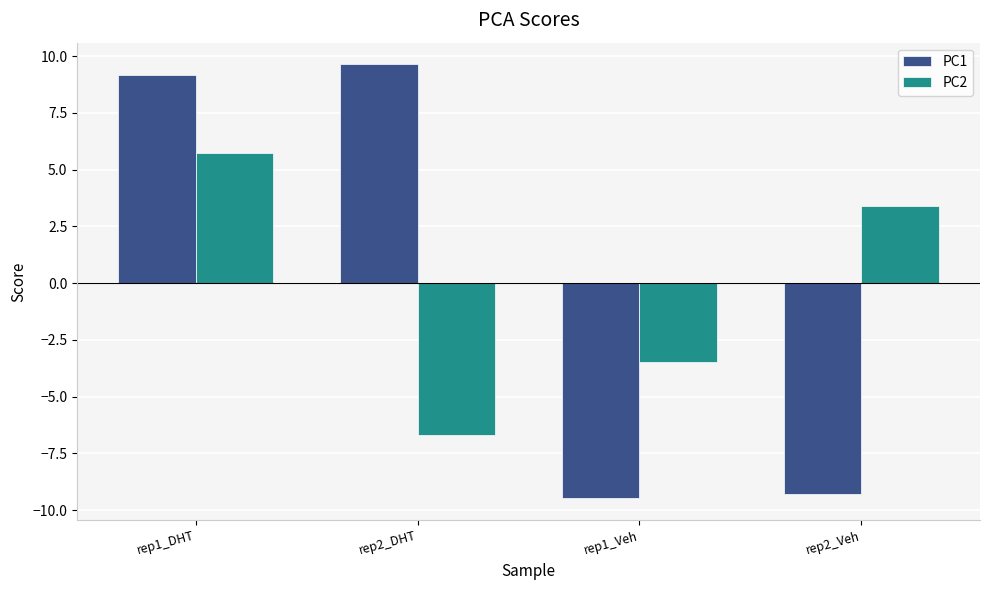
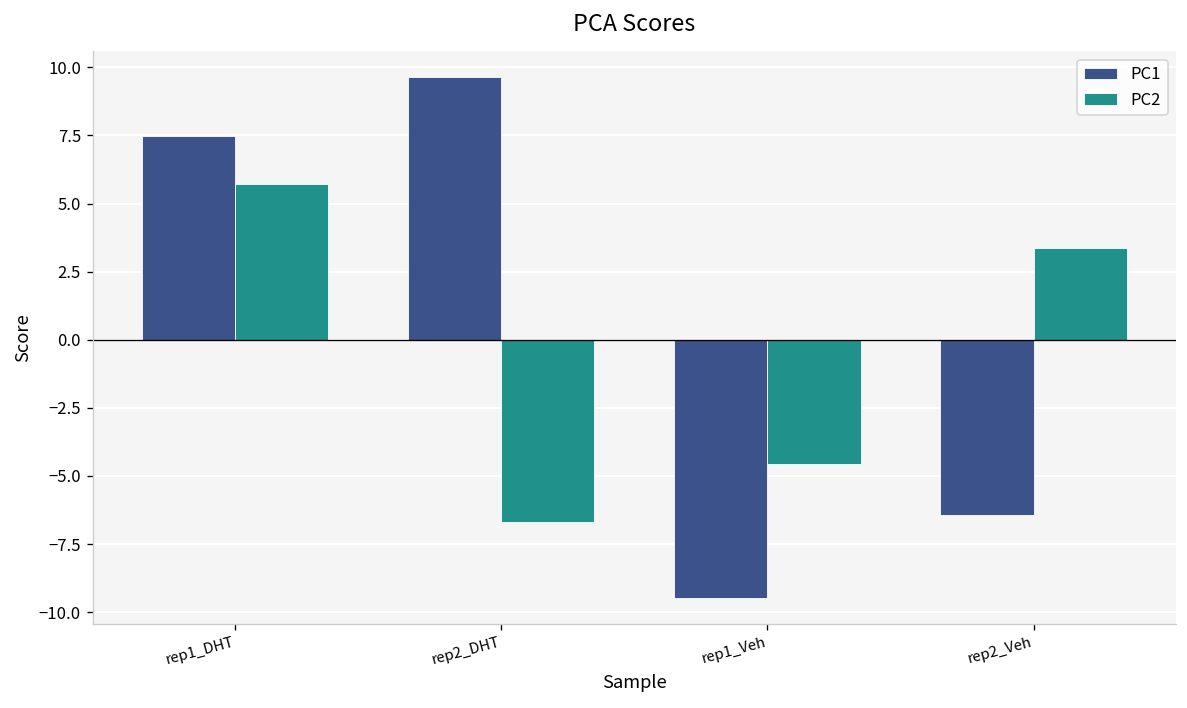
  {
    "PC1": {
-     "rep1_DHT": 9.1,
+     "rep1_DHT": 7.5,
      "rep2_DHT": 9.6,
      "rep1_Veh": -9.5,
-     "rep2_Veh": -9.3
+     "rep2_Veh": -6.4
    },
    "PC2": {
      "rep1_DHT": 5.7,
      "rep2_DHT": -6.7,
-     "rep1_Veh": -3.5,
+     "rep1_Veh": -4.6,
      "rep2_Veh": 3.4
    }
  }
